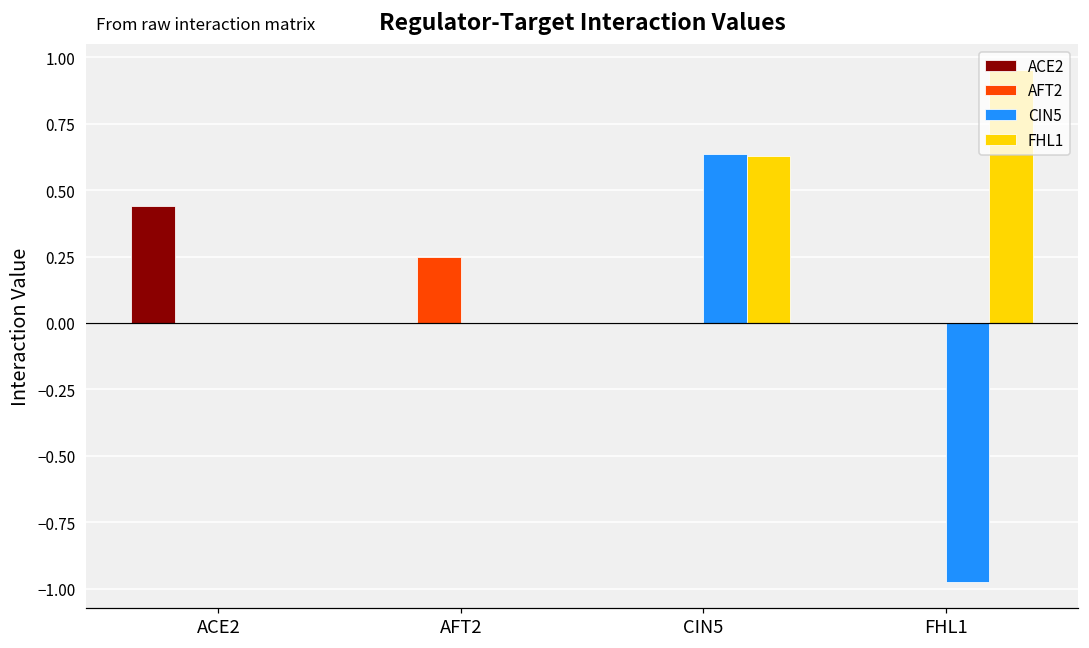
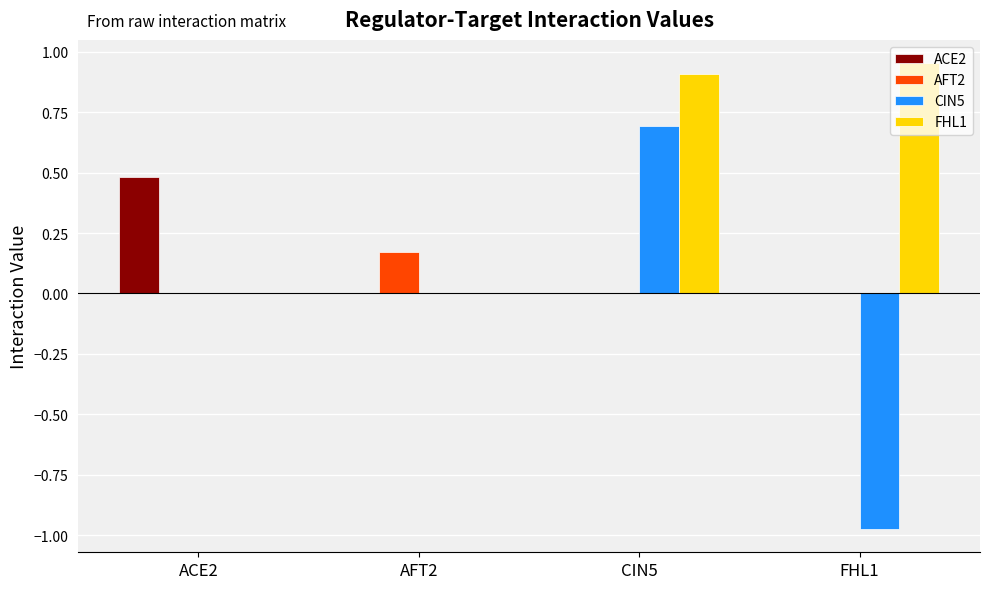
  {
    "ACE2": {
-     "ACE2": 0.44,
+     "ACE2": 0.48,
      "AFT2": 0.00,
      "CIN5": 0.00,
      "FHL1": 0.00
    },
    "AFT2": {
      "ACE2": 0.00,
-     "AFT2": 0.25,
+     "AFT2": 0.17,
      "CIN5": 0.00,
      "FHL1": 0.00
    },
    "CIN5": {
      "ACE2": 0.00,
      "AFT2": 0.00,
-     "CIN5": 0.64,
+     "CIN5": 0.69,
      "FHL1": -0.98
    },
    "FHL1": {
      "ACE2": 0.00,
      "AFT2": 0.00,
-     "CIN5": 0.63
+     "CIN5": 0.91
    }
  }
